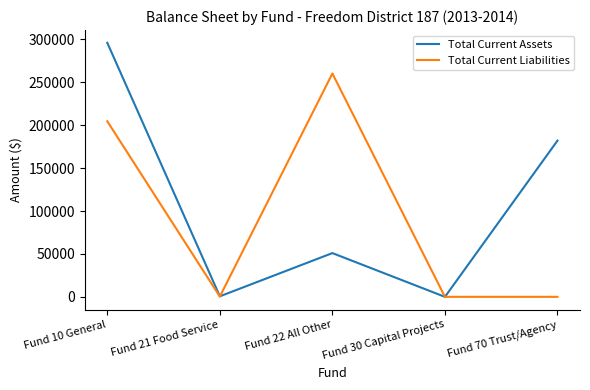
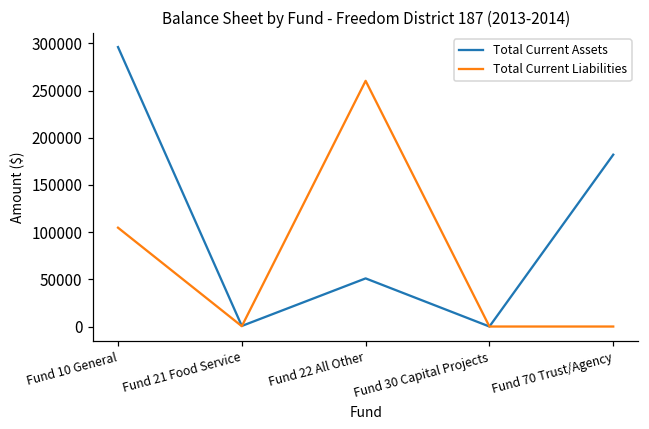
  {
    "Total Current Assets": {
      "Fund 10 General": 300000,
      "Fund 22 All Other": 50000,
      "Fund 70 Trust/Agency": 180000
    },
    "Total Current Liabilities": {
-     "Fund 10 General": 200000,
+     "Fund 10 General": 100000,
      "Fund 22 All Other": 260000,
      "Fund 70 Trust/Agency": 0
    }
  }
